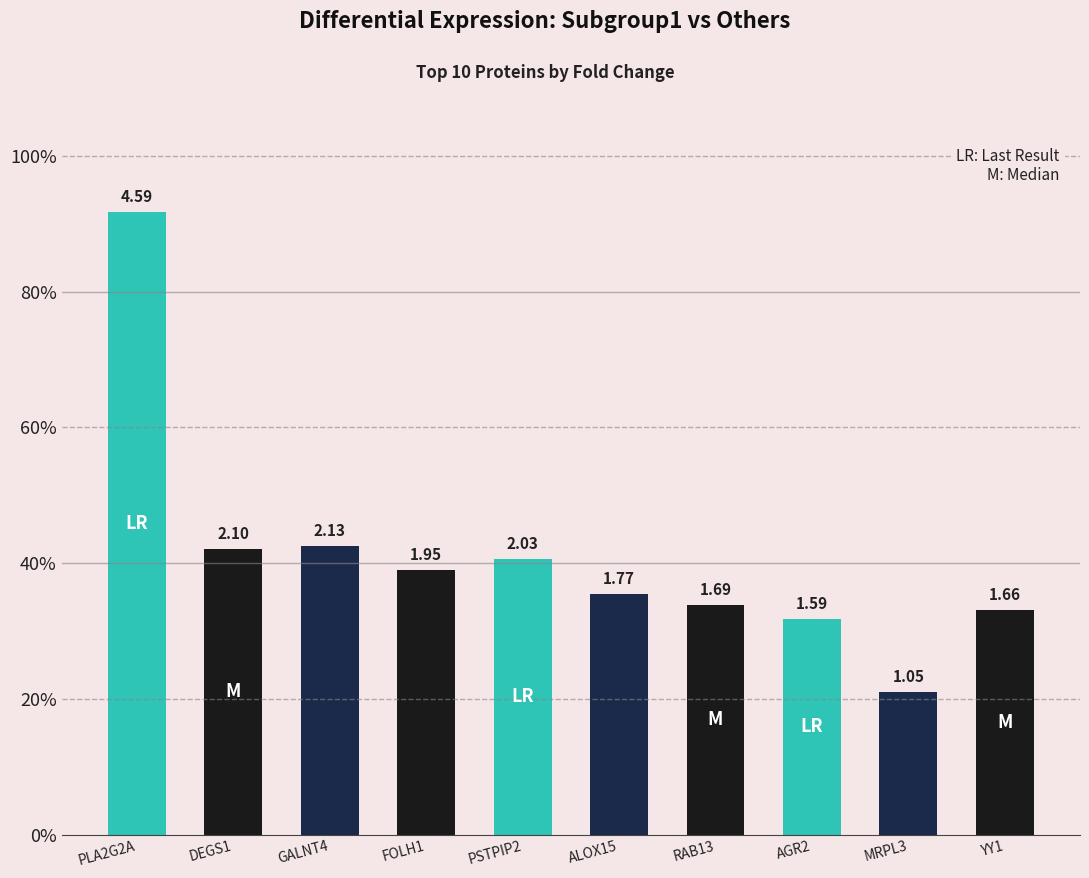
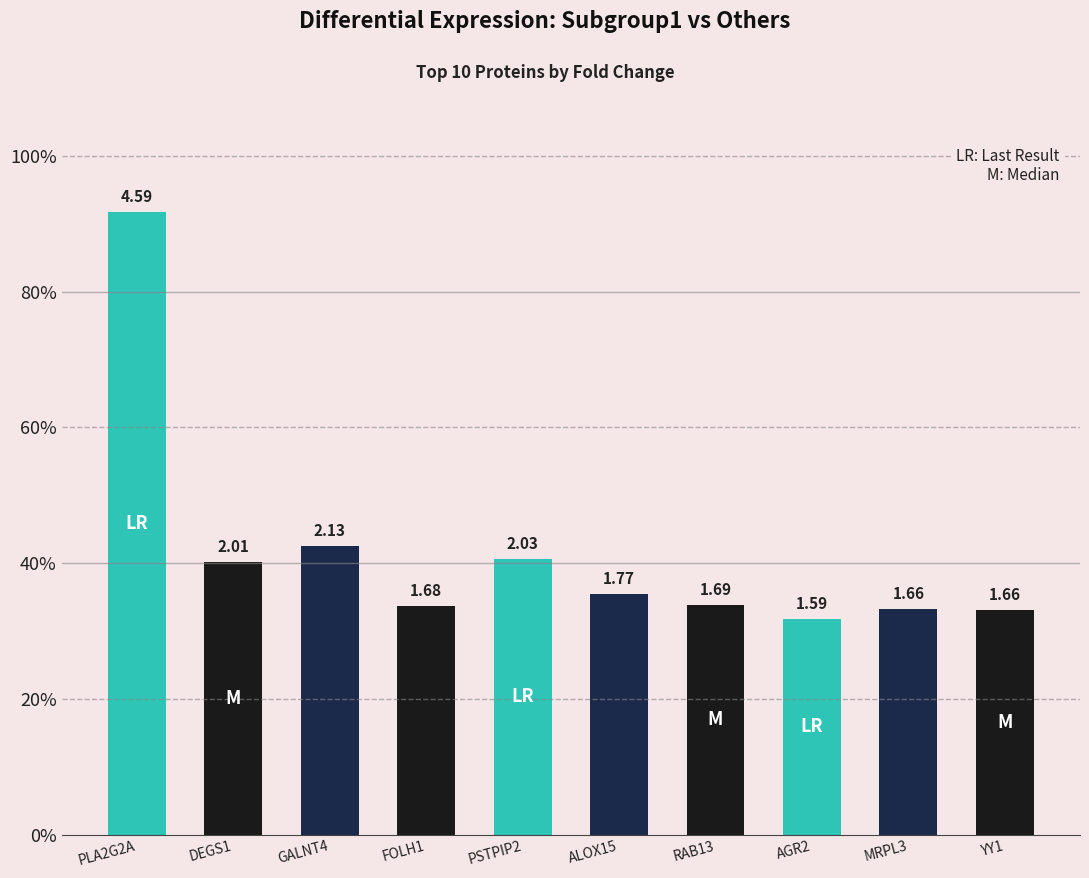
  {
    "PLA2G2A": 4.59,
-   "DEGS1": 2.10,
+   "DEGS1": 2.01,
    "GALNT4": 2.13,
-   "FOLH1": 1.95,
+   "FOLH1": 1.68,
    "PSTPIP2": 2.03,
    "ALOX15": 1.77,
    "RAB13": 1.69,
    "AGR2": 1.59,
-   "MRPL3": 1.05,
+   "MRPL3": 1.66,
    "YY1": 1.66
  }
